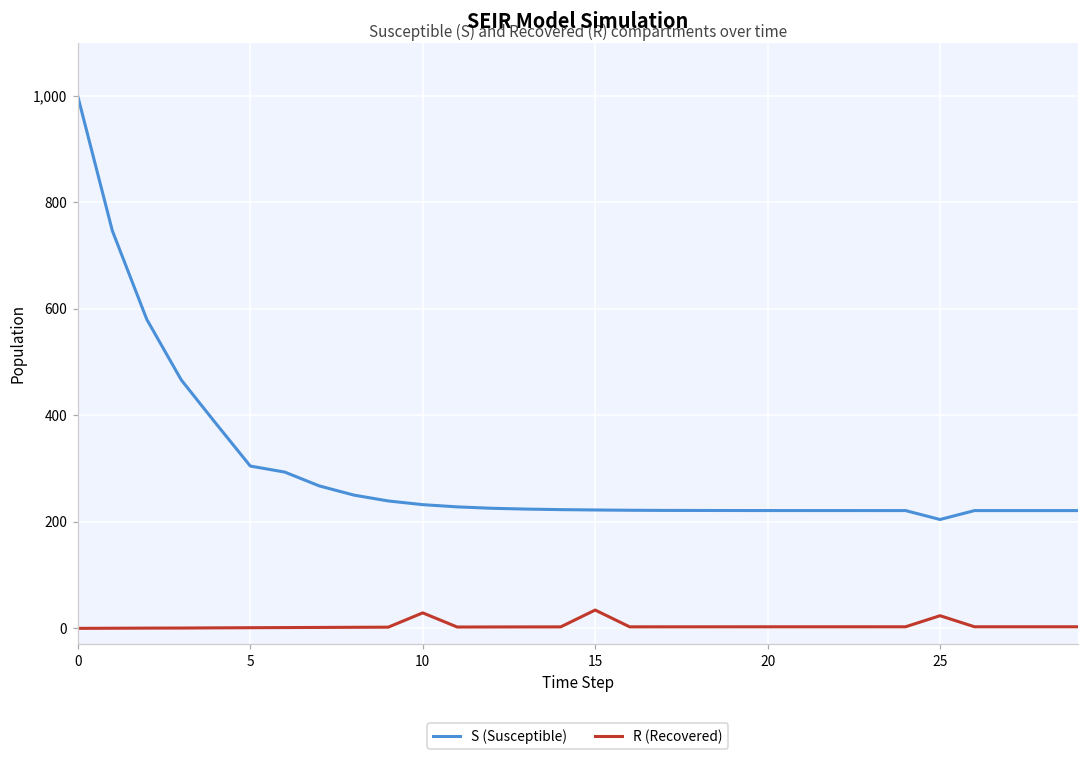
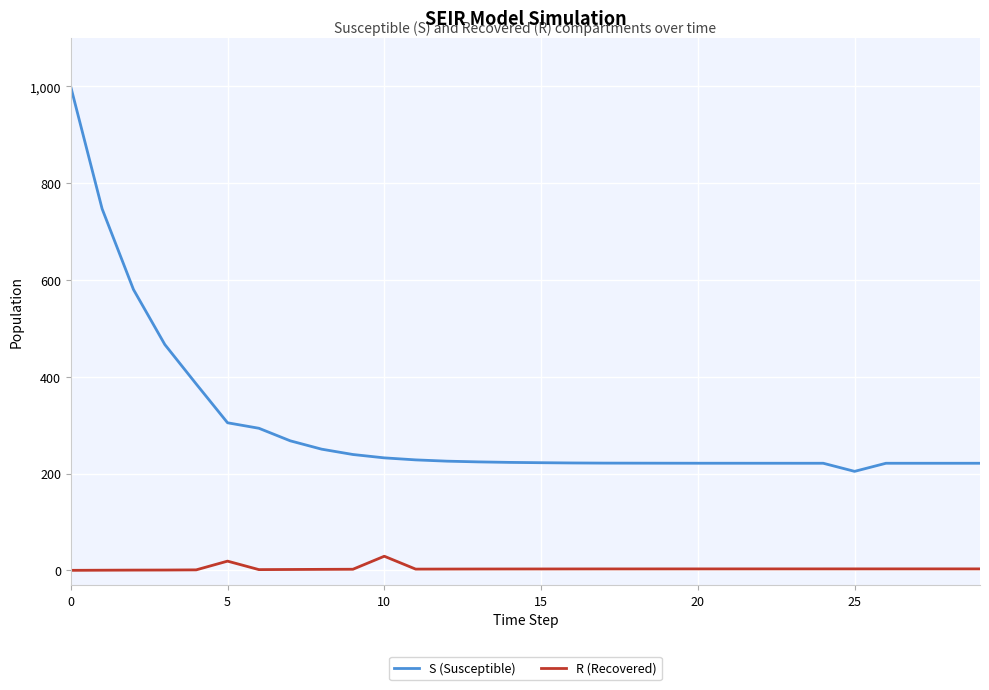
  {
    "S (Susceptible)": {
      "0": "1,000",
      "5": "300",
      "10": "230",
      "15": "220",
      "20": "220",
      "25": "200"
    },
    "R (Recovered)": {
      "0": "0",
-     "5": "0",
+     "5": "20",
      "10": "30",
-     "15": "30",
+     "15": "0",
      "20": "0",
-     "25": "20"
+     "25": "0"
    }
  }
